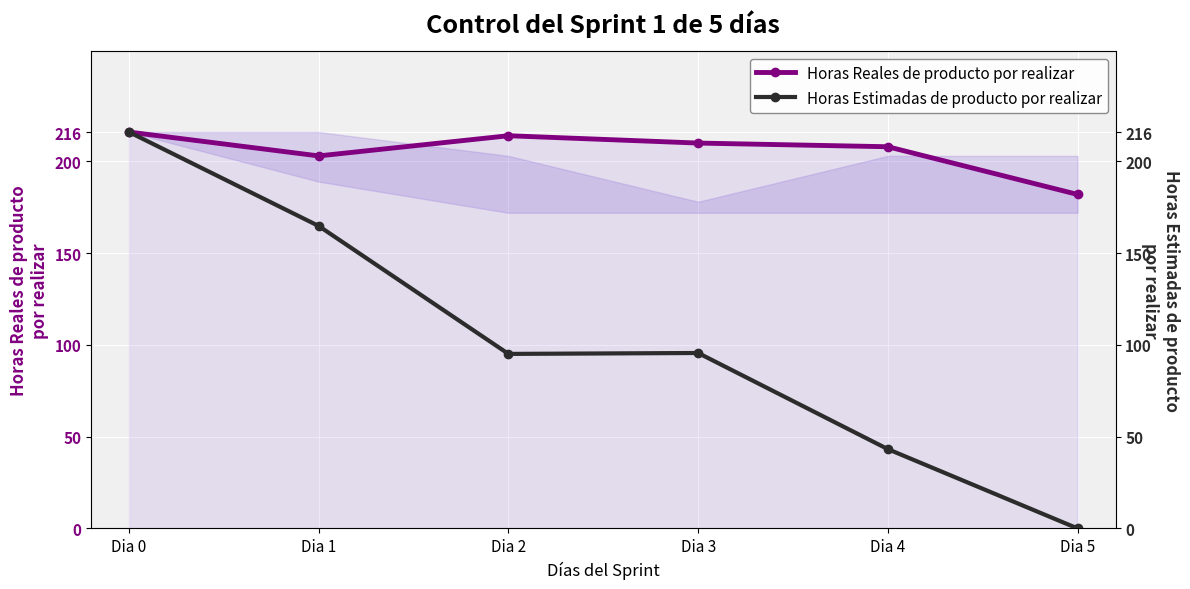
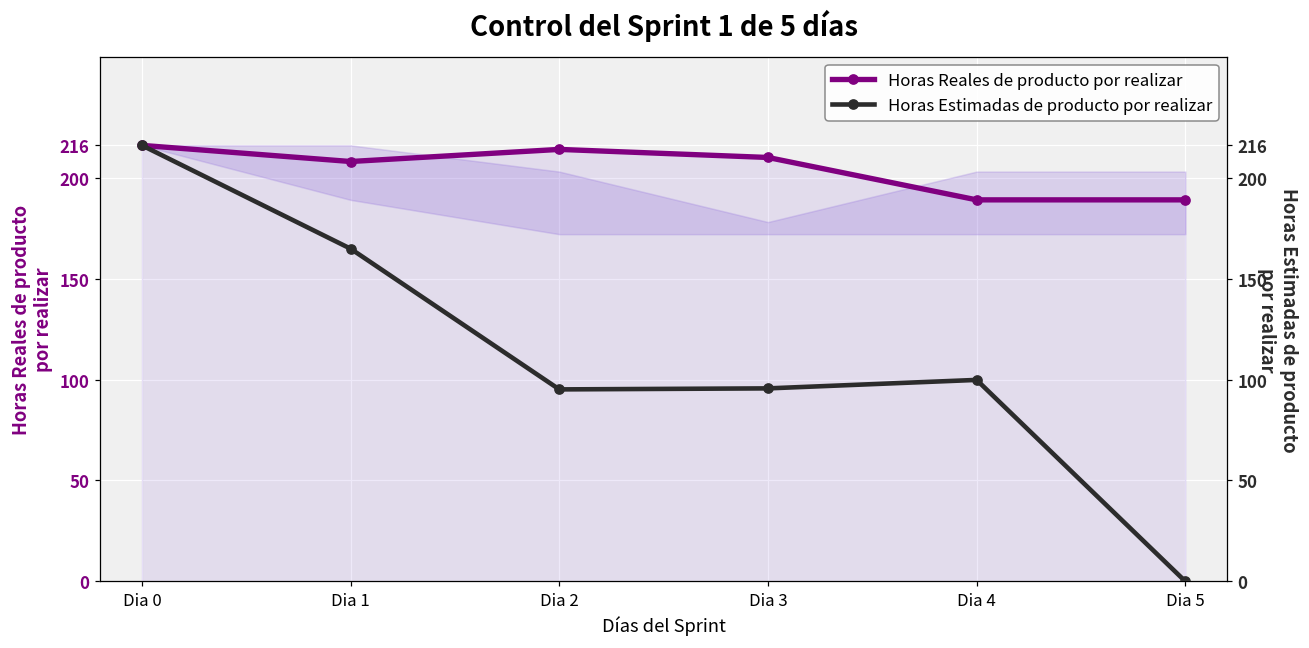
  {
    "Horas Reales de producto por realizar": {
-     "Dia 1": 203,
+     "Dia 1": 208,
      "Dia 2": 214,
      "Dia 3": 210,
-     "Dia 4": 208,
-     "Dia 5": 182
+     "Dia 4": 189,
+     "Dia 5": 189
    },
    "Horas Estimadas de producto por realizar": {
      "Dia 1": 165,
      "Dia 2": 95,
      "Dia 3": 96,
-     "Dia 4": 43,
+     "Dia 4": 100,
      "Dia 5": 0
    }
  }
